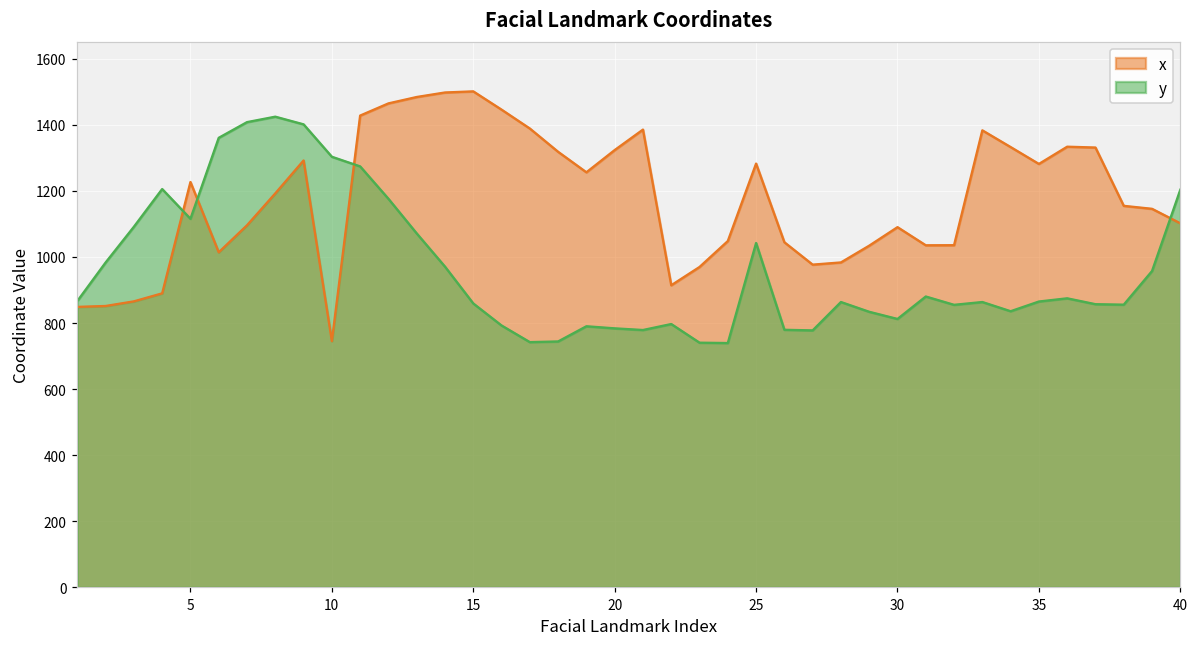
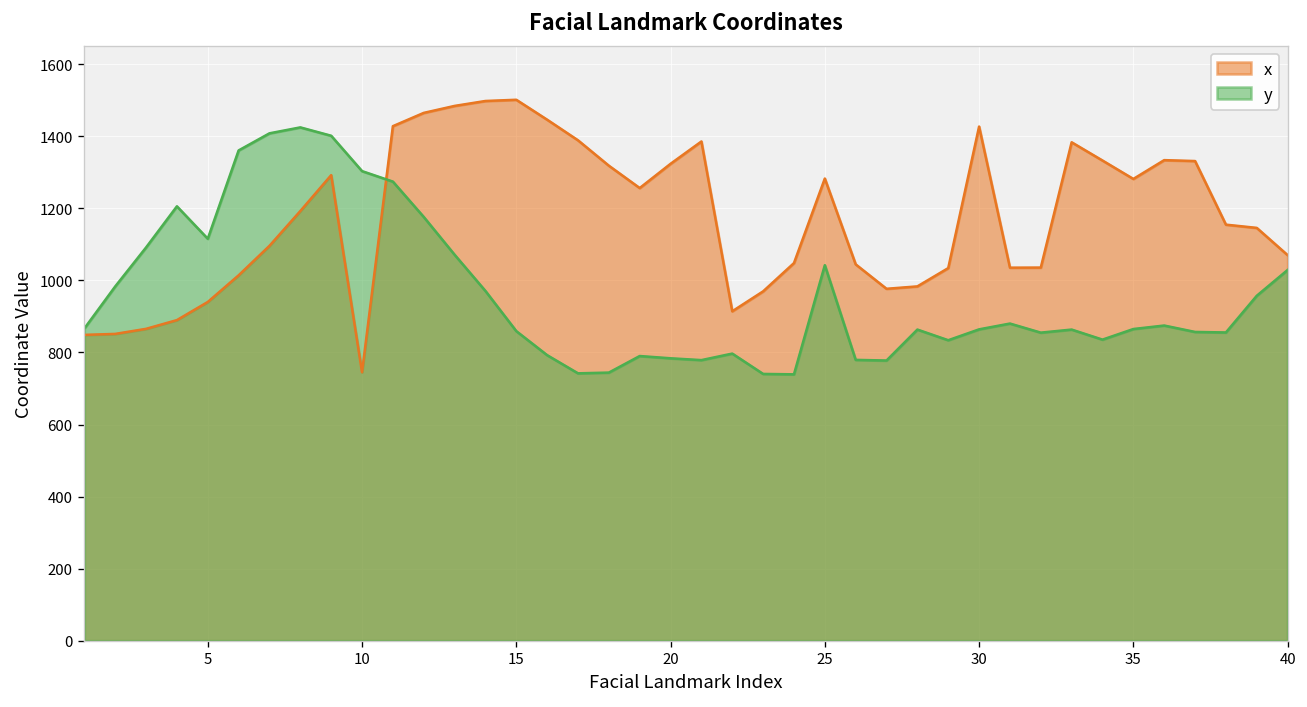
  {
    "x": {
-     "5": 1230,
+     "5": 940,
      "10": 750,
      "15": 1500,
      "20": 1320,
      "25": 1280,
-     "30": 1090,
+     "30": 1430,
      "35": 1280,
-     "40": 1100
+     "40": 1070
    },
    "y": {
      "5": 1120,
      "10": 1300,
      "15": 860,
      "20": 780,
      "25": 1040,
-     "30": 810,
+     "30": 860,
      "35": 870,
-     "40": 1200
+     "40": 1030
    }
  }
